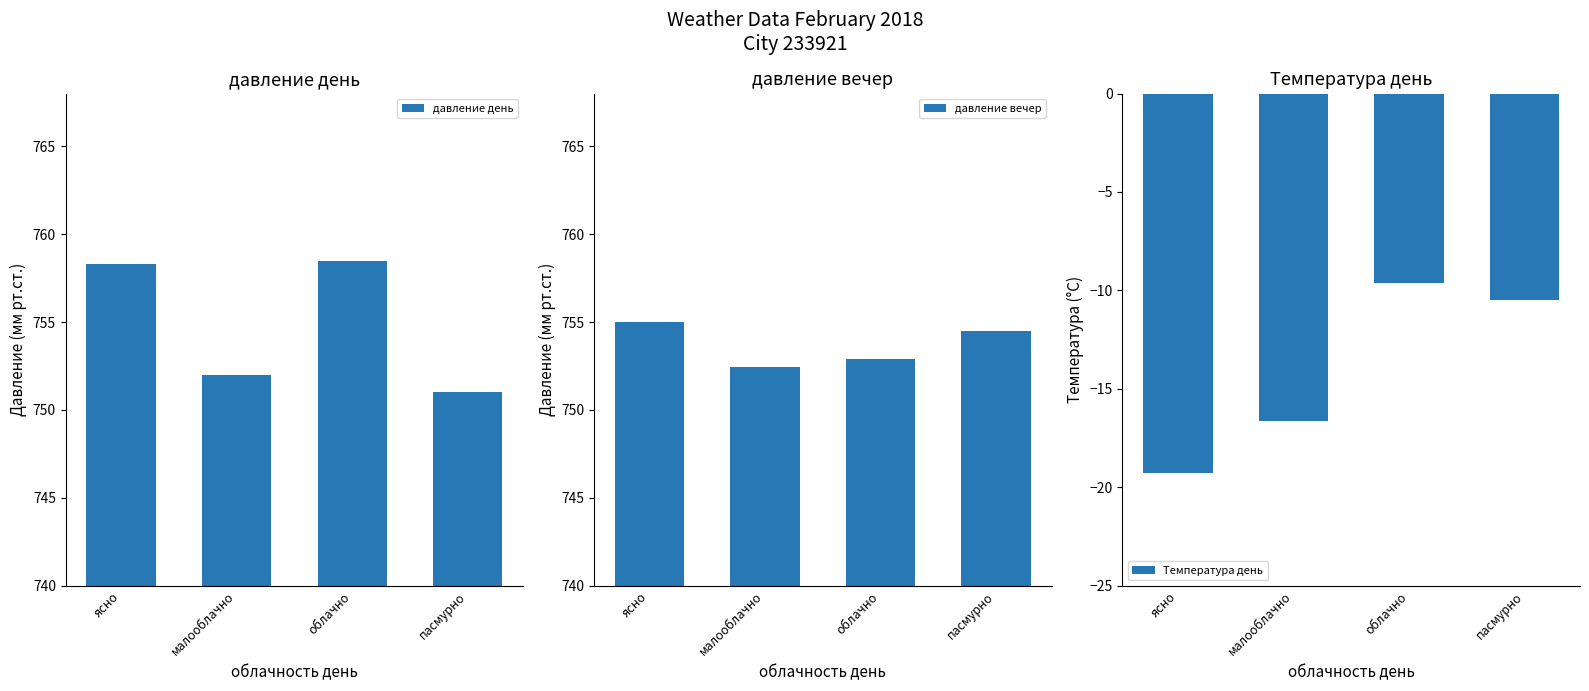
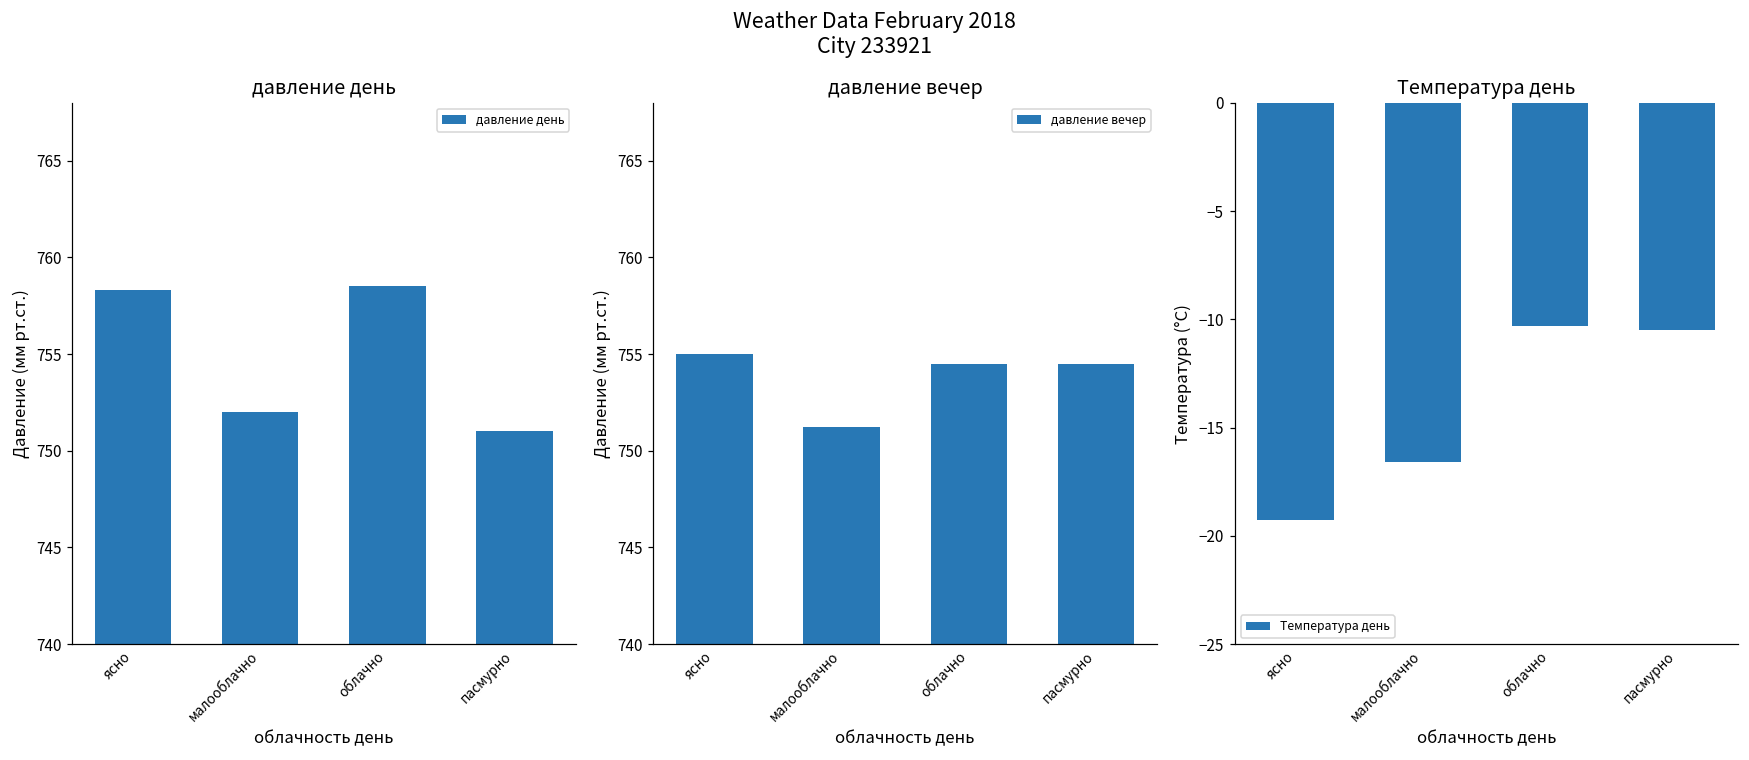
  {
    "давление день": {
      "ясно": 758.3,
      "малооблачно": 752.0,
      "облачно": 758.5,
      "пасмурно": 751.0
    },
    "давление вечер": {
      "ясно": 755.0,
-     "малооблачно": 752.5,
-     "облачно": 752.9,
+     "малооблачно": 751.3,
+     "облачно": 754.5,
      "пасмурно": 754.5
    },
    "Температура день": {
      "ясно": -19.3,
      "малооблачно": -16.6,
-     "облачно": -9.6,
+     "облачно": -10.3,
      "пасмурно": -10.5
    }
  }
